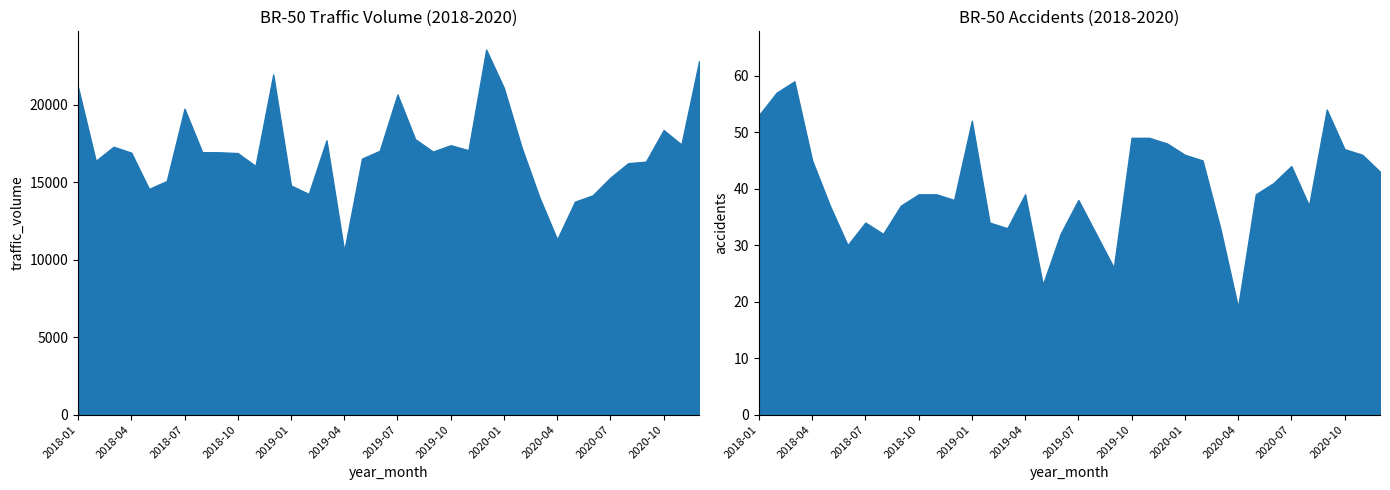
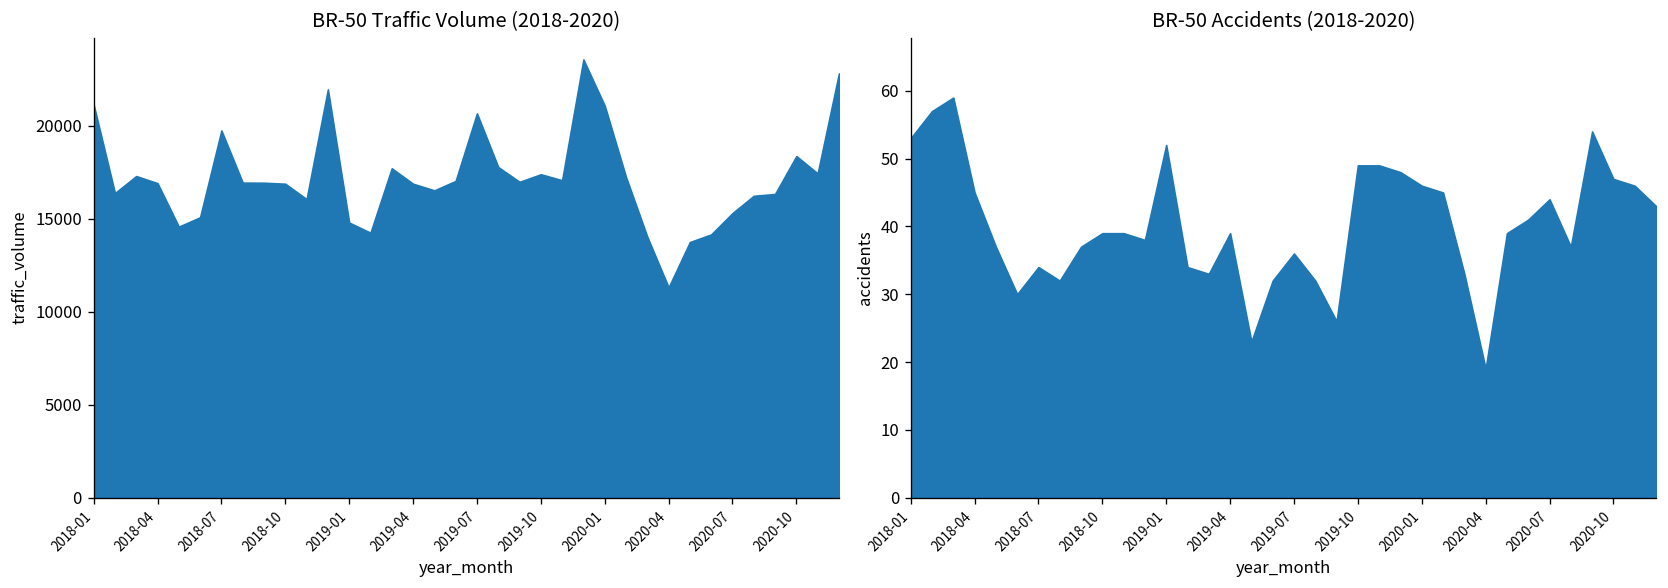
  {
    "BR-50 Traffic Volume (2018-2020)": {
      "2018-01": 21100,
      "2018-04": 16900,
      "2018-07": 19700,
      "2018-10": 16900,
      "2019-01": 14800,
-     "2019-04": 10500,
+     "2019-04": 16900,
      "2019-07": 20700,
      "2019-10": 17400,
      "2020-01": 21100,
      "2020-04": 11300,
      "2020-07": 15300,
      "2020-10": 18400
    },
    "BR-50 Accidents (2018-2020)": {
      "2018-01": 53,
      "2018-04": 45,
      "2018-07": 34,
      "2018-10": 39,
      "2019-01": 52,
      "2019-04": 39,
-     "2019-07": 38,
+     "2019-07": 36,
      "2019-10": 49,
      "2020-01": 46,
      "2020-04": 19,
      "2020-07": 44,
      "2020-10": 47
    }
  }
